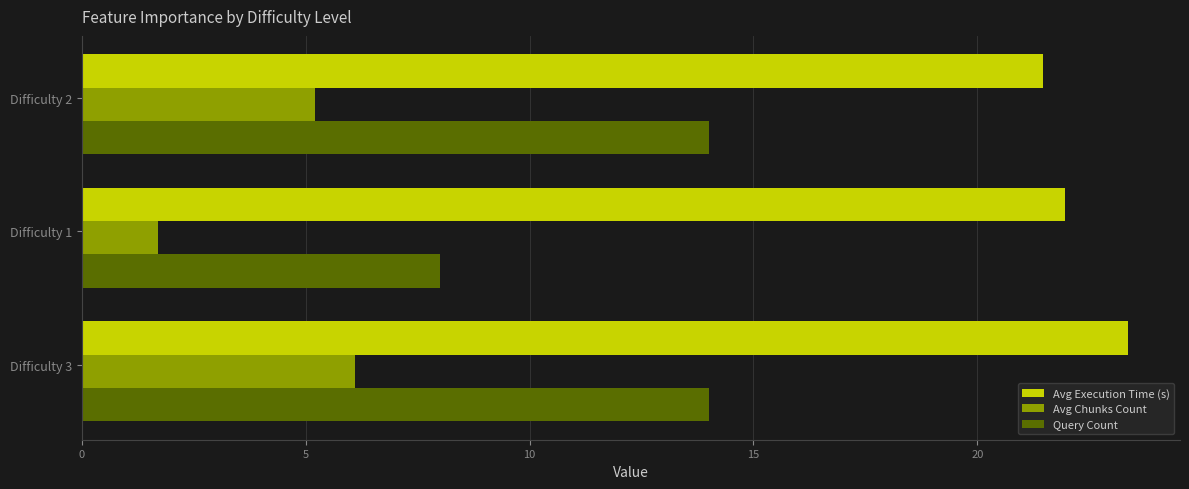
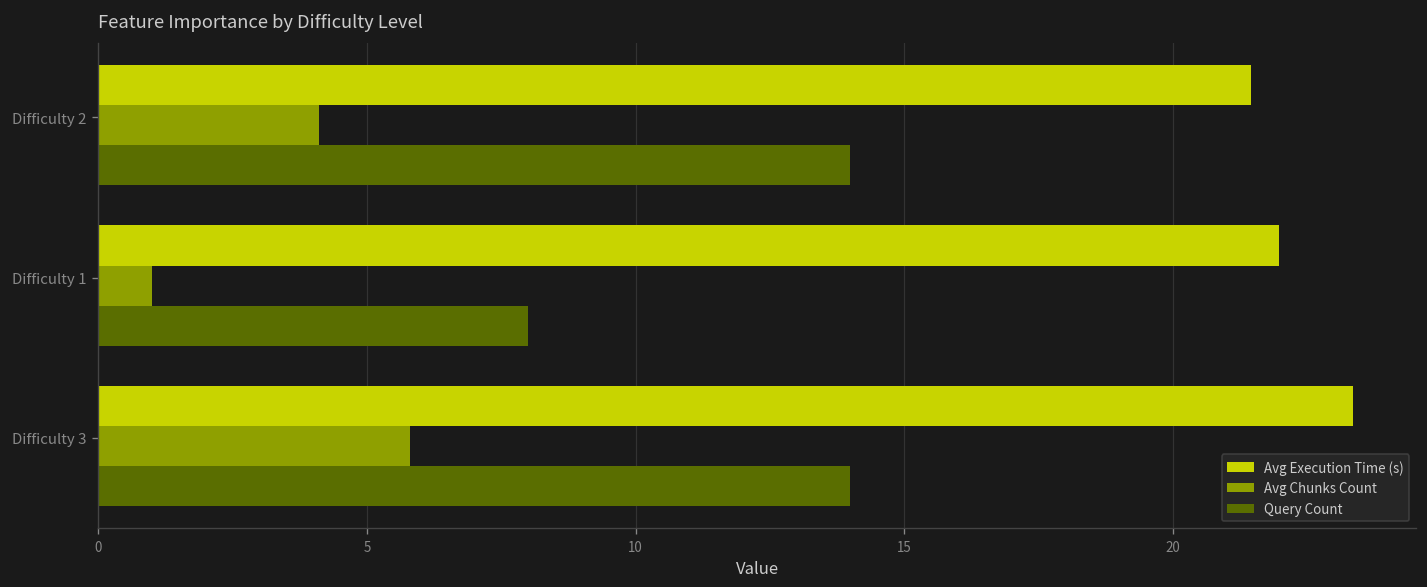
  {
    "Avg Execution Time (s)": {
      "Difficulty 2": 21.5,
      "Difficulty 1": 22.0,
      "Difficulty 3": 23.4
    },
    "Avg Chunks Count": {
-     "Difficulty 2": 5.2,
-     "Difficulty 1": 1.7,
-     "Difficulty 3": 6.1
+     "Difficulty 2": 4.1,
+     "Difficulty 1": 1.0,
+     "Difficulty 3": 5.8
    },
    "Query Count": {
      "Difficulty 2": 14.0,
      "Difficulty 1": 8.0,
      "Difficulty 3": 14.0
    }
  }
